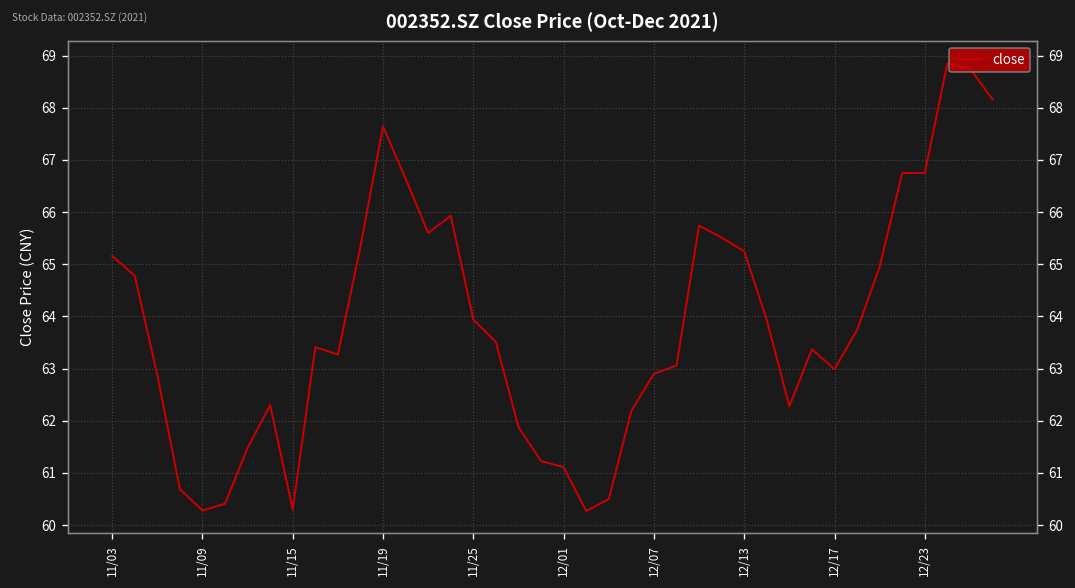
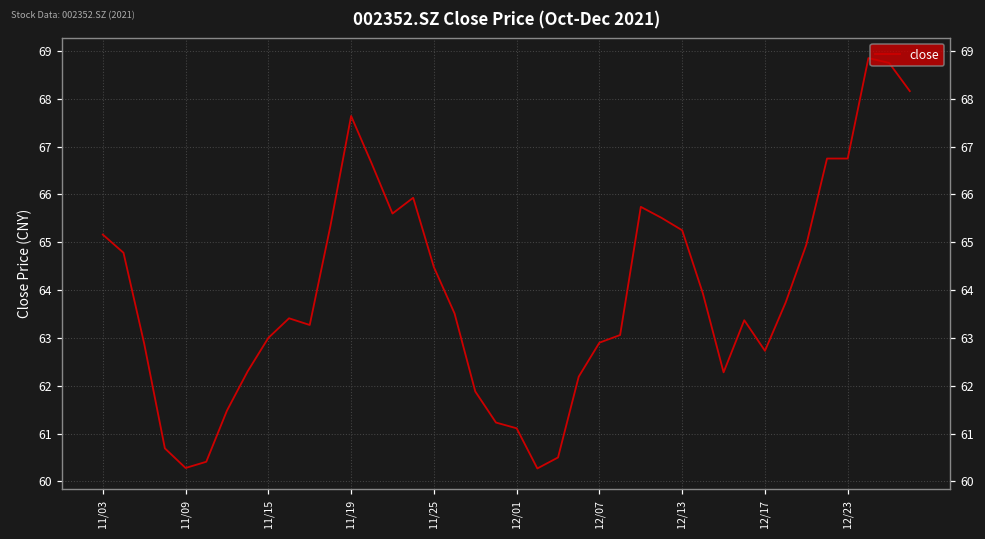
  {
    "11/03": 65.2,
    "11/09": 60.3,
-   "11/15": 60.3,
+   "11/15": 63.0,
    "11/19": 67.6,
-   "11/25": 63.9,
+   "11/25": 64.5,
    "12/01": 61.1,
    "12/07": 62.9,
    "12/13": 65.3,
-   "12/17": 63.0,
+   "12/17": 62.7,
    "12/23": 66.8
  }
